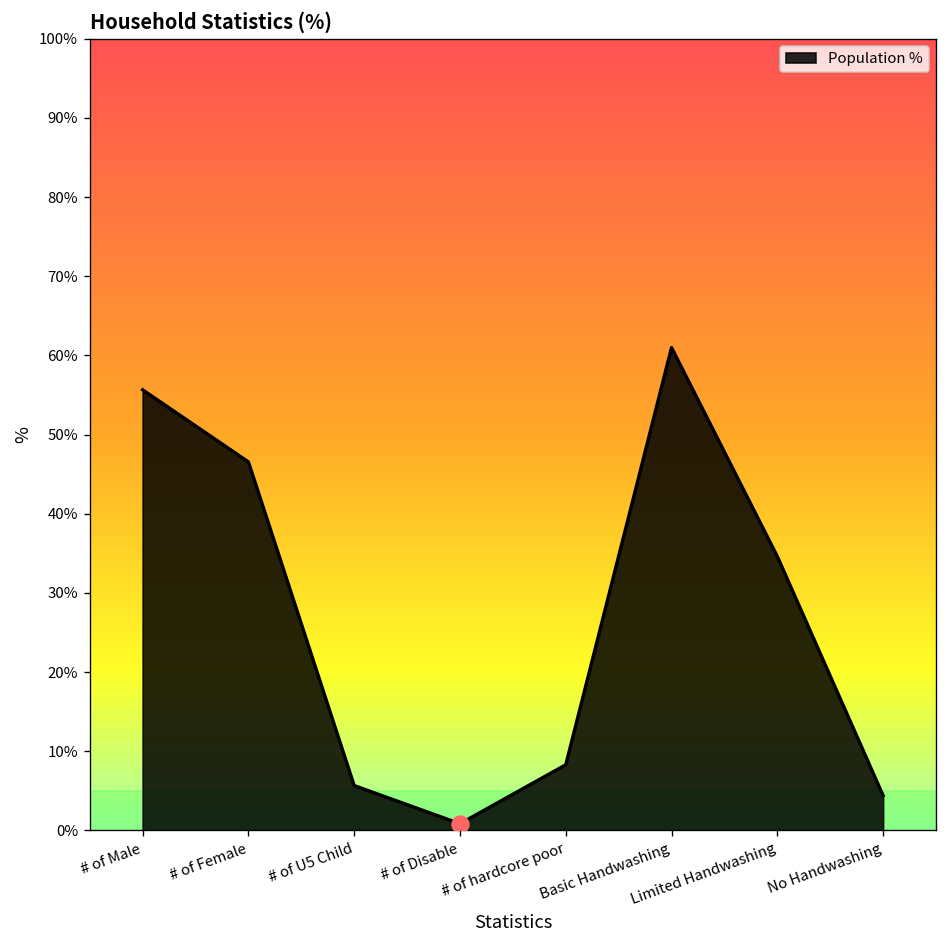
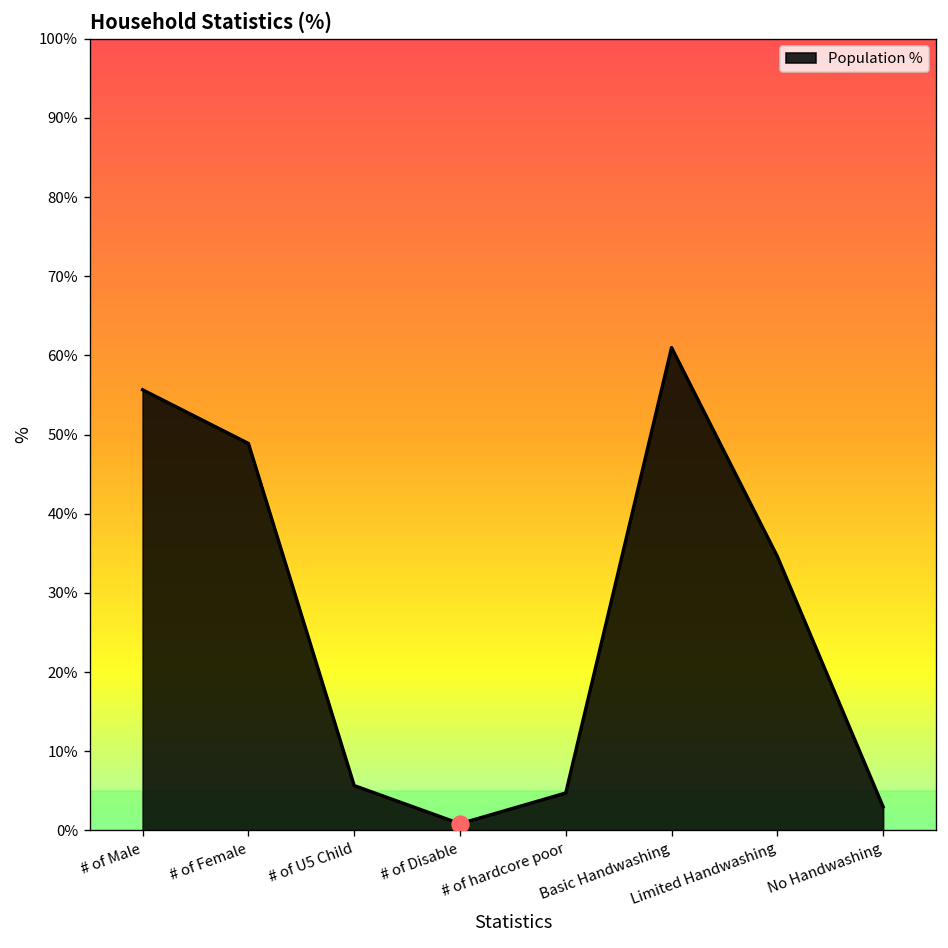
  {
    "Population %": {
      "# of Male": "56%",
-     "# of Female": "47%",
+     "# of Female": "49%",
      "# of U5 Child": "6%",
-     "# of hardcore poor": "8%",
+     "# of hardcore poor": "5%",
      "Basic Handwashing": "61%",
      "Limited Handwashing": "35%",
-     "No Handwashing": "4%"
+     "No Handwashing": "3%"
    }
  }
